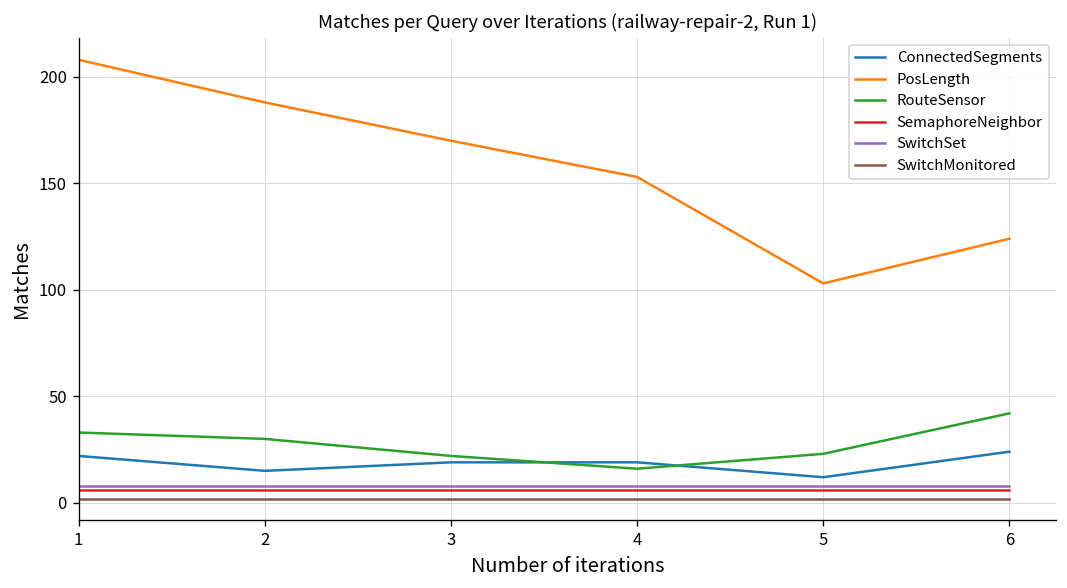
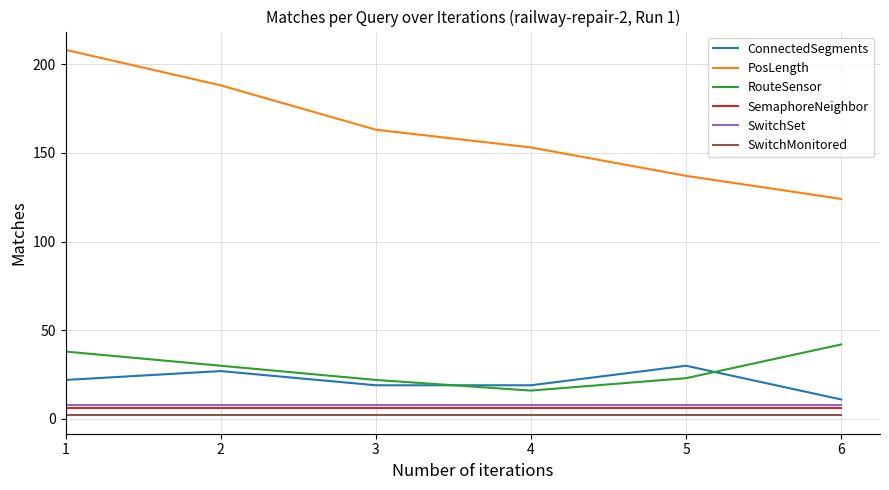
  {
    "ConnectedSegments": {
      "1": 22,
-     "2": 15,
+     "2": 27,
      "3": 19,
      "4": 19,
-     "5": 12,
-     "6": 24
+     "5": 30,
+     "6": 11
    },
    "PosLength": {
      "1": 208,
      "2": 188,
-     "3": 170,
+     "3": 163,
      "4": 153,
-     "5": 103,
+     "5": 137,
      "6": 124
    },
    "RouteSensor": {
-     "1": 33,
+     "1": 38,
      "2": 30,
      "3": 22,
      "4": 16,
      "5": 23,
      "6": 42
    },
    "SemaphoreNeighbor": {
      "1": 6,
      "2": 6,
      "3": 6,
      "4": 6,
      "5": 6,
      "6": 6
    },
    "SwitchSet": {
      "1": 8,
      "2": 8,
      "3": 8,
      "4": 8,
      "5": 8,
      "6": 8
    },
    "SwitchMonitored": {
      "1": 2,
      "2": 2,
      "3": 2,
      "4": 2,
      "5": 2,
      "6": 2
    }
  }
